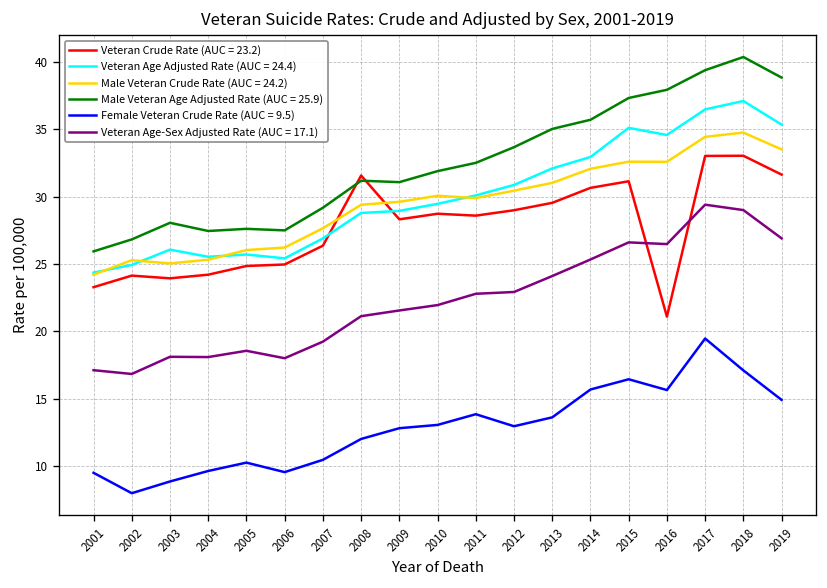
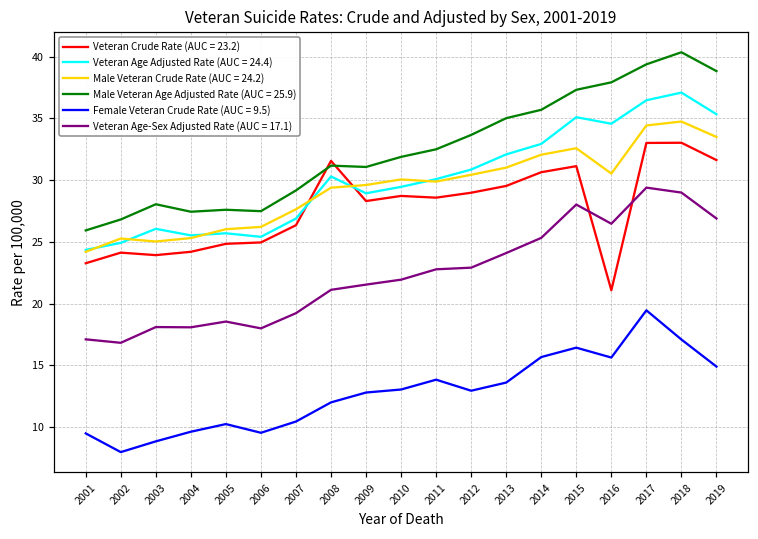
  {
    "Veteran Crude Rate (AUC = 23.2)": {
      "2001": 23.3,
      "2002": 24.1,
      "2003": 23.9,
      "2004": 24.2,
      "2005": 24.8,
      "2006": 25.0,
      "2007": 26.4,
      "2008": 31.6,
      "2009": 28.3,
      "2010": 28.7,
      "2011": 28.6,
      "2012": 29.0,
      "2013": 29.5,
      "2014": 30.6,
      "2015": 31.1,
      "2016": 21.1,
      "2017": 33.0,
      "2018": 33.0,
      "2019": 31.6
    },
    "Veteran Age Adjusted Rate (AUC = 24.4)": {
      "2002": 24.9,
      "2003": 26.1,
      "2005": 25.7,
      "2006": 25.4,
      "2007": 26.9,
-     "2008": 28.8,
+     "2008": 30.3,
      "2009": 28.9,
      "2010": 29.5,
      "2012": 30.9,
      "2013": 32.1,
      "2014": 32.9,
      "2015": 35.1,
      "2016": 34.6,
      "2017": 36.5,
      "2018": 37.1,
      "2019": 35.3
    },
    "Male Veteran Crude Rate (AUC = 24.2)": {
      "2002": 25.3,
      "2003": 25.0,
      "2005": 26.0,
      "2006": 26.2,
      "2007": 27.6,
      "2008": 29.4,
      "2009": 29.6,
      "2010": 30.1,
      "2012": 30.4,
      "2013": 31.0,
      "2014": 32.1,
      "2015": 32.6,
-     "2016": 32.6,
+     "2016": 30.5,
      "2017": 34.4,
      "2018": 34.7,
      "2019": 33.5
    },
    "Male Veteran Age Adjusted Rate (AUC = 25.9)": {
      "2001": 25.9,
      "2002": 26.8,
      "2003": 28.0,
      "2004": 27.4,
      "2005": 27.6,
      "2006": 27.5,
      "2007": 29.2,
      "2008": 31.2,
      "2009": 31.1,
      "2010": 31.9,
      "2011": 32.5,
      "2012": 33.7,
      "2013": 35.0,
      "2014": 35.7,
      "2015": 37.3,
      "2016": 37.9,
      "2017": 39.4,
      "2018": 40.4,
      "2019": 38.8
    },
    "Female Veteran Crude Rate (AUC = 9.5)": {
      "2001": 9.5,
      "2002": 8.0,
      "2003": 8.9,
      "2004": 9.6,
      "2005": 10.3,
      "2006": 9.5,
      "2007": 10.5,
      "2008": 12.0,
      "2009": 12.8,
      "2010": 13.1,
      "2011": 13.8,
      "2012": 13.0,
      "2013": 13.6,
      "2014": 15.7,
      "2015": 16.4,
      "2016": 15.6,
      "2017": 19.5,
      "2018": 17.1,
      "2019": 14.9
    },
    "Veteran Age-Sex Adjusted Rate (AUC = 17.1)": {
      "2001": 17.1,
      "2002": 16.8,
      "2003": 18.1,
      "2004": 18.1,
      "2005": 18.6,
      "2006": 18.0,
      "2007": 19.2,
      "2008": 21.1,
      "2009": 21.5,
      "2010": 21.9,
      "2011": 22.8,
      "2012": 22.9,
      "2013": 24.1,
      "2014": 25.3,
-     "2015": 26.6,
+     "2015": 28.0,
      "2016": 26.5,
      "2017": 29.4,
      "2018": 29.0,
      "2019": 26.9
    }
  }
